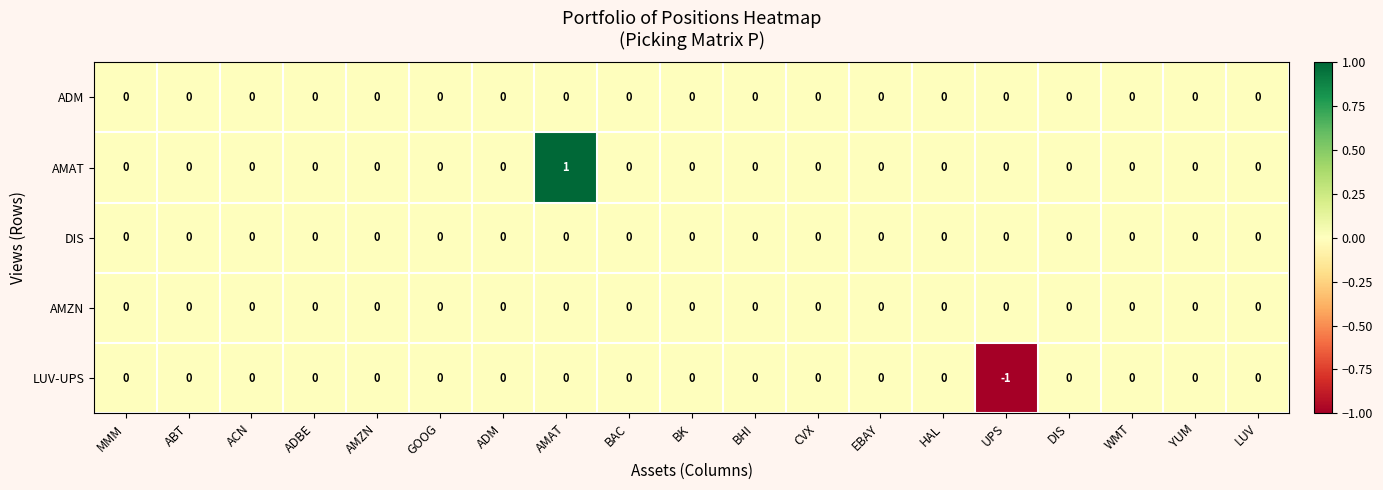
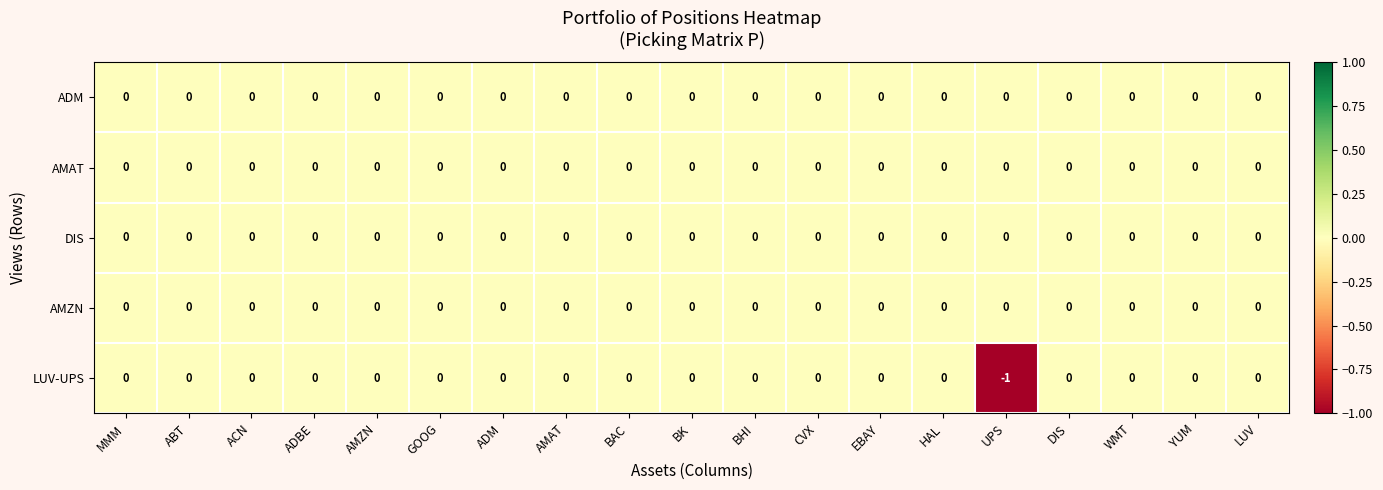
  {
    "ADM": {
      "MMM": 0,
      "ABT": 0,
      "ACN": 0,
      "ADBE": 0,
      "AMZN": 0,
      "GOOG": 0,
      "ADM": 0,
      "AMAT": 0,
      "BAC": 0,
      "BK": 0,
      "BHI": 0,
      "CVX": 0,
      "EBAY": 0,
      "HAL": 0,
      "UPS": 0,
      "DIS": 0,
      "WMT": 0,
      "YUM": 0,
      "LUV": 0
    },
    "AMAT": {
      "MMM": 0,
      "ABT": 0,
      "ACN": 0,
      "ADBE": 0,
      "AMZN": 0,
      "GOOG": 0,
      "ADM": 0,
-     "AMAT": 1,
+     "AMAT": 0,
      "BAC": 0,
      "BK": 0,
      "BHI": 0,
      "CVX": 0,
      "EBAY": 0,
      "HAL": 0,
      "UPS": 0,
      "DIS": 0,
      "WMT": 0,
      "YUM": 0,
      "LUV": 0
    },
    "DIS": {
      "MMM": 0,
      "ABT": 0,
      "ACN": 0,
      "ADBE": 0,
      "AMZN": 0,
      "GOOG": 0,
      "ADM": 0,
      "AMAT": 0,
      "BAC": 0,
      "BK": 0,
      "BHI": 0,
      "CVX": 0,
      "EBAY": 0,
      "HAL": 0,
      "UPS": 0,
      "DIS": 0,
      "WMT": 0,
      "YUM": 0,
      "LUV": 0
    },
    "AMZN": {
      "MMM": 0,
      "ABT": 0,
      "ACN": 0,
      "ADBE": 0,
      "AMZN": 0,
      "GOOG": 0,
      "ADM": 0,
      "AMAT": 0,
      "BAC": 0,
      "BK": 0,
      "BHI": 0,
      "CVX": 0,
      "EBAY": 0,
      "HAL": 0,
      "UPS": 0,
      "DIS": 0,
      "WMT": 0,
      "YUM": 0,
      "LUV": 0
    },
    "LUV-UPS": {
      "MMM": 0,
      "ABT": 0,
      "ACN": 0,
      "ADBE": 0,
      "AMZN": 0,
      "GOOG": 0,
      "ADM": 0,
      "AMAT": 0,
      "BAC": 0,
      "BK": 0,
      "BHI": 0,
      "CVX": 0,
      "EBAY": 0,
      "HAL": 0,
      "UPS": -1,
      "DIS": 0,
      "WMT": 0,
      "YUM": 0,
      "LUV": 0
    }
  }
